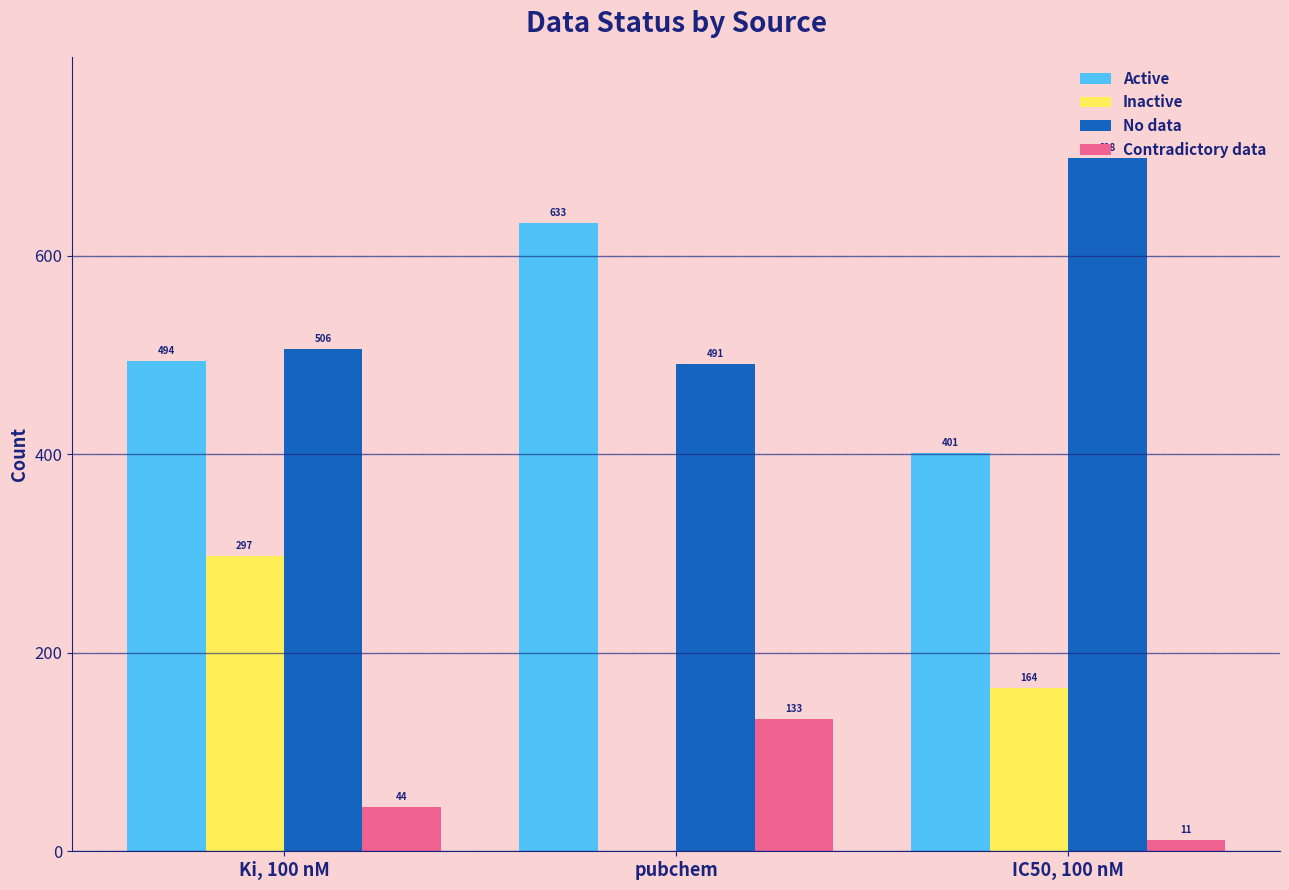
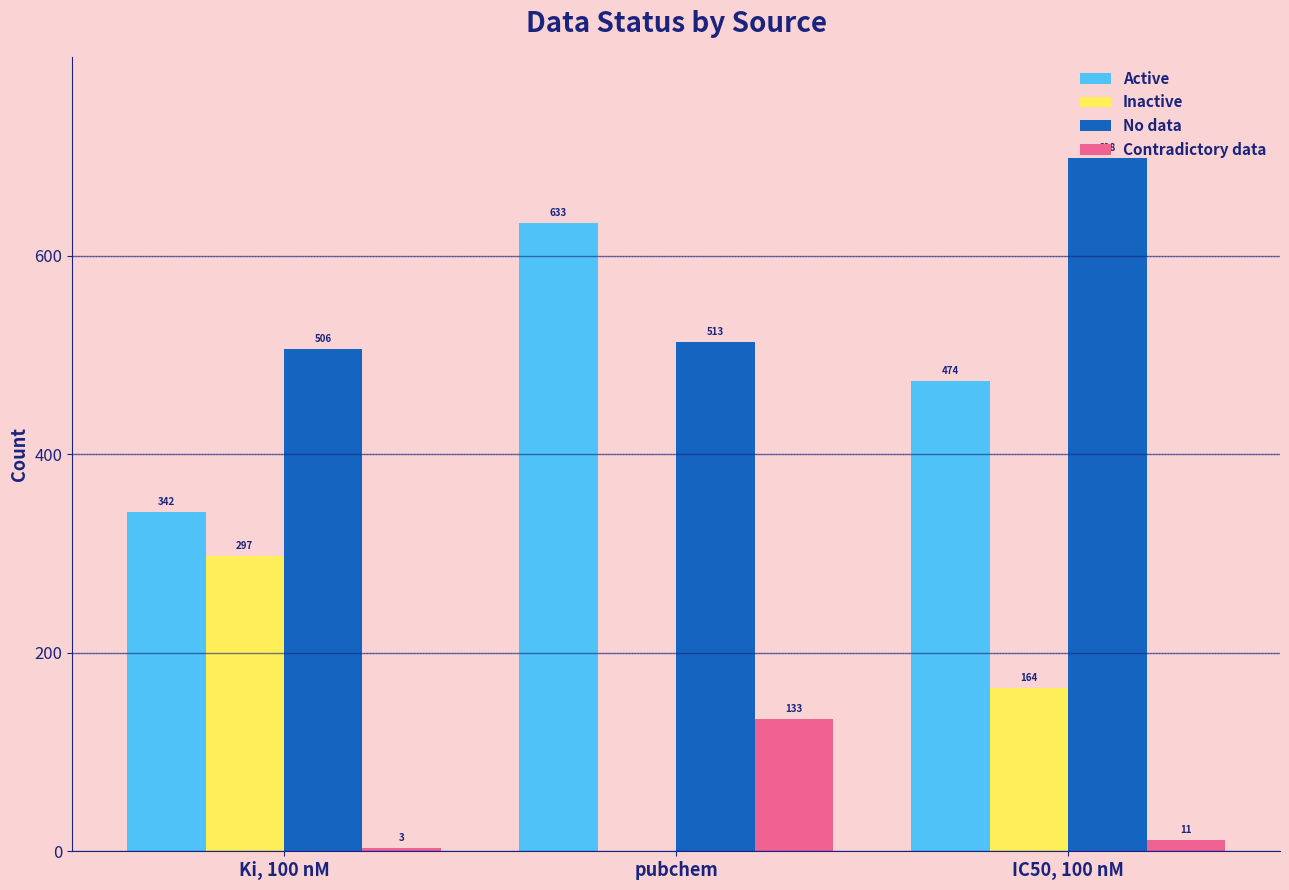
  {
    "Active": {
-     "Ki, 100 nM": 494,
+     "Ki, 100 nM": 342,
      "pubchem": 633,
-     "IC50, 100 nM": 401
+     "IC50, 100 nM": 474
    },
    "Inactive": {
      "Ki, 100 nM": 297,
      "IC50, 100 nM": 164
    },
    "No data": {
      "Ki, 100 nM": 506,
-     "pubchem": 491,
+     "pubchem": 513,
      "IC50, 100 nM": 698
    },
    "Contradictory data": {
-     "Ki, 100 nM": 44,
+     "Ki, 100 nM": 3,
      "pubchem": 133,
      "IC50, 100 nM": 11
    }
  }
